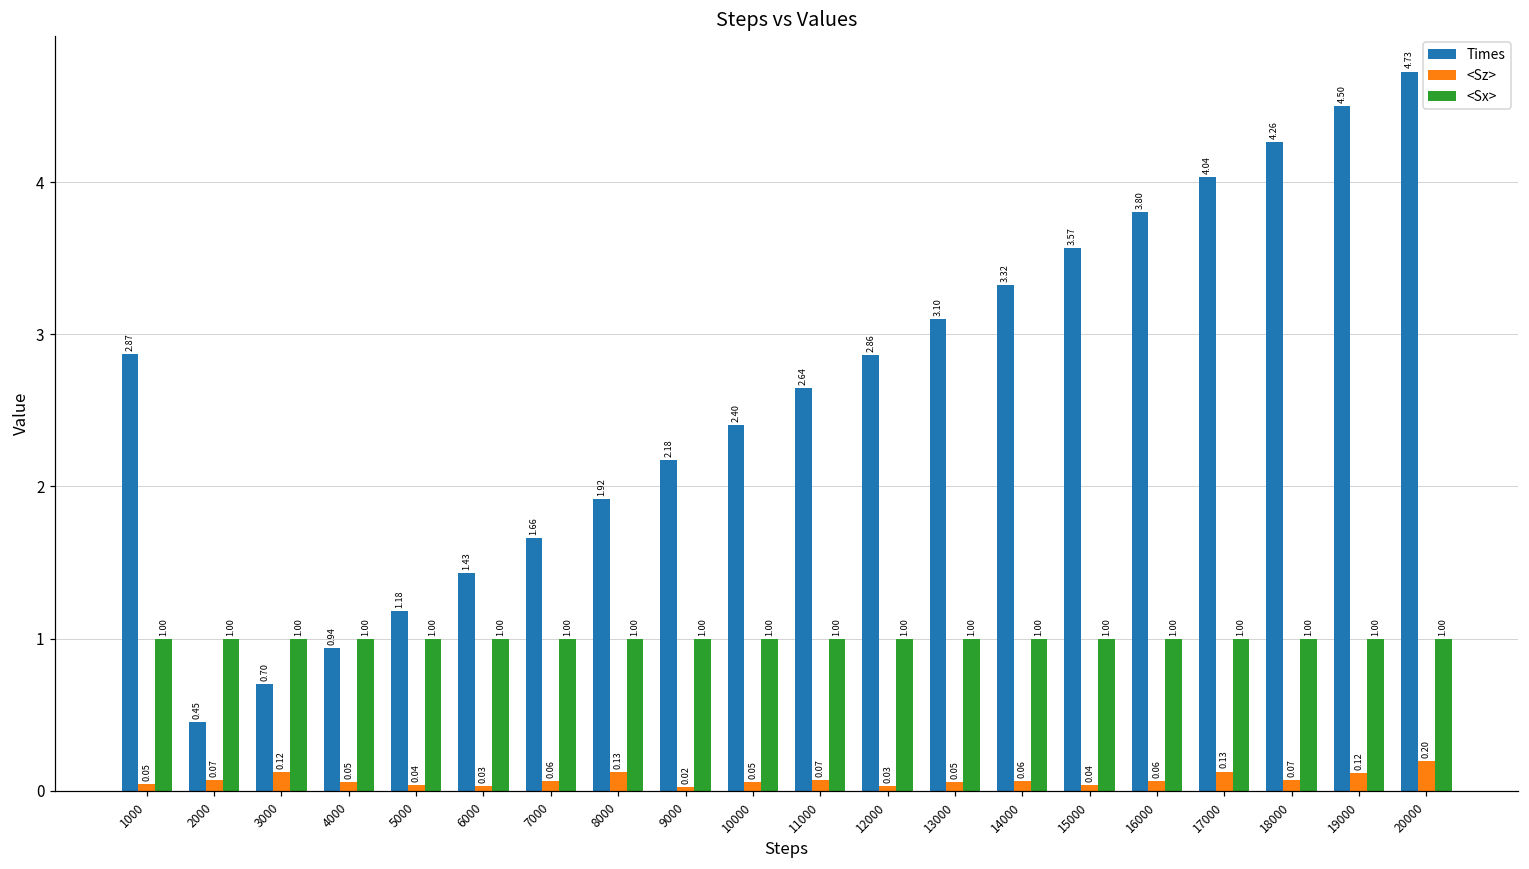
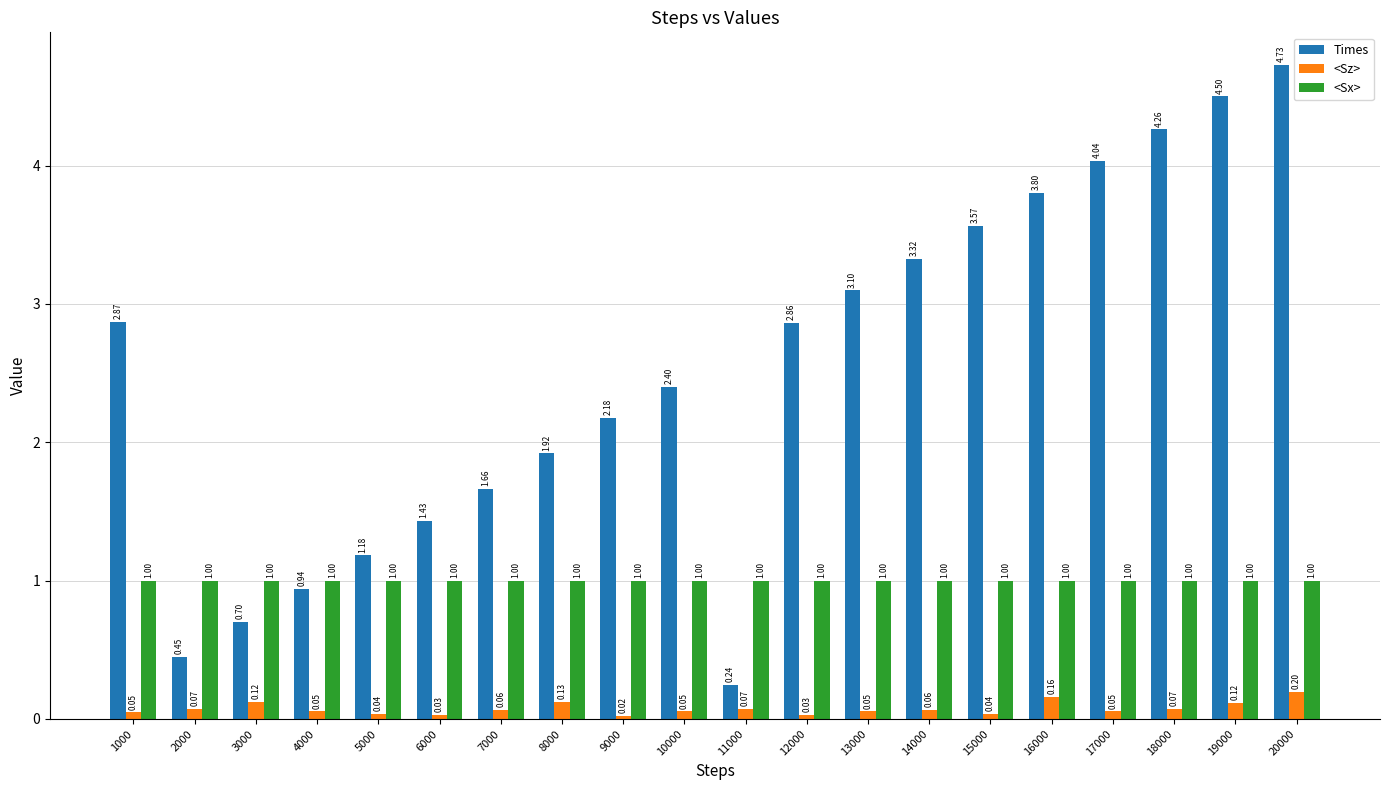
  {
    "Times": {
      "1000": 2.87,
      "2000": 0.45,
      "3000": 0.70,
      "4000": 0.94,
      "5000": 1.18,
      "6000": 1.43,
      "7000": 1.66,
      "8000": 1.92,
      "9000": 2.18,
      "10000": 2.40,
-     "11000": 2.64,
+     "11000": 0.24,
      "12000": 2.86,
      "13000": 3.10,
      "14000": 3.32,
      "15000": 3.57,
      "16000": 3.80,
      "17000": 4.04,
      "18000": 4.26,
      "19000": 4.50,
      "20000": 4.73
    },
    "<Sz>": {
      "1000": 0.05,
      "2000": 0.07,
      "3000": 0.12,
      "4000": 0.05,
      "5000": 0.04,
      "6000": 0.03,
      "7000": 0.06,
      "8000": 0.13,
      "9000": 0.02,
      "10000": 0.05,
      "11000": 0.07,
      "12000": 0.03,
      "13000": 0.05,
      "14000": 0.06,
      "15000": 0.04,
-     "16000": 0.06,
-     "17000": 0.13,
+     "16000": 0.16,
+     "17000": 0.05,
      "18000": 0.07,
      "19000": 0.12,
      "20000": 0.20
    },
    "<Sx>": {
      "1000": 1.00,
      "2000": 1.00,
      "3000": 1.00,
      "4000": 1.00,
      "5000": 1.00,
      "6000": 1.00,
      "7000": 1.00,
      "8000": 1.00,
      "9000": 1.00,
      "10000": 1.00,
      "11000": 1.00,
      "12000": 1.00,
      "13000": 1.00,
      "14000": 1.00,
      "15000": 1.00,
      "16000": 1.00,
      "17000": 1.00,
      "18000": 1.00,
      "19000": 1.00,
      "20000": 1.00
    }
  }
